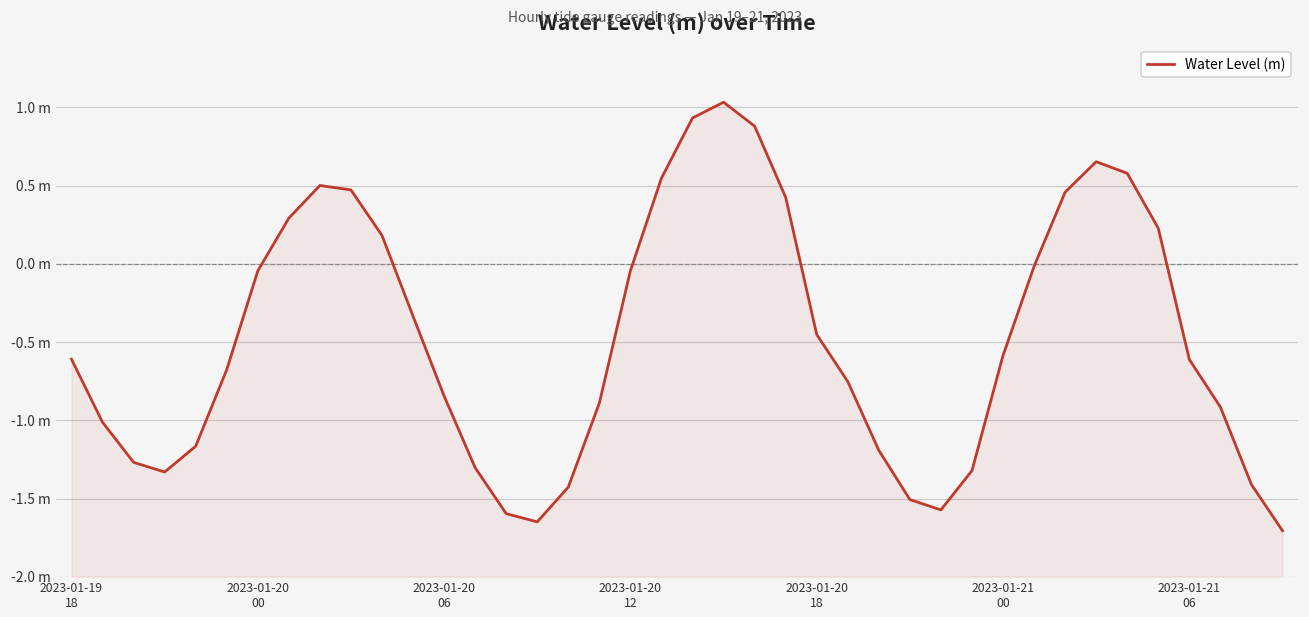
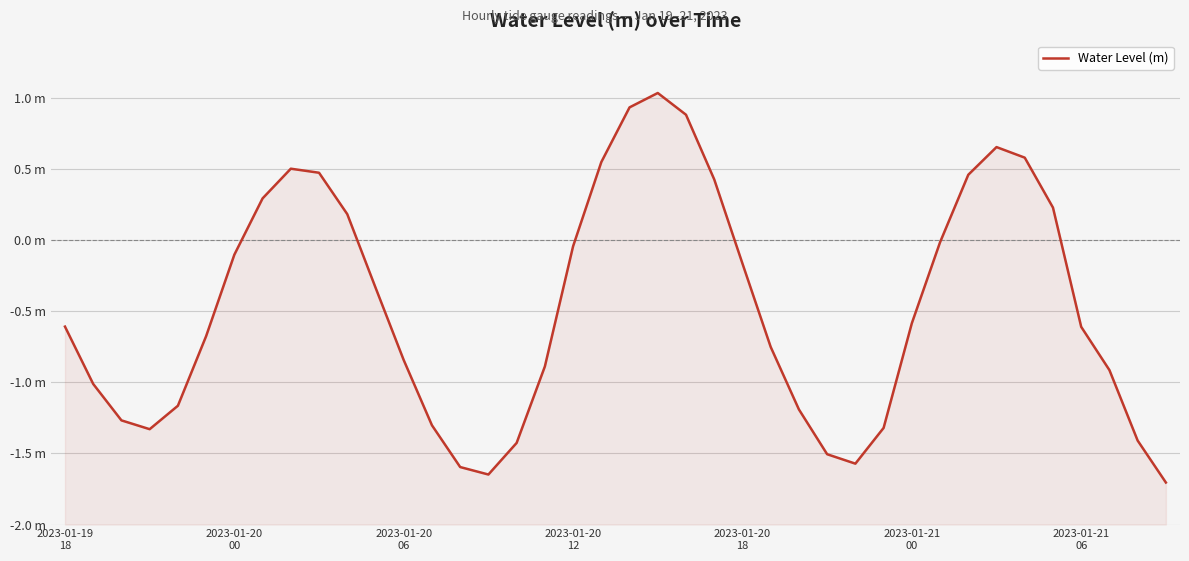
  {
    "2023-01-19 18": "-0.61 m",
-   "2023-01-20 00": "-0.05 m",
+   "2023-01-20 00": "-0.10 m",
    "2023-01-20 06": "-0.84 m",
    "2023-01-20 12": "-0.04 m",
-   "2023-01-20 18": "-0.45 m",
+   "2023-01-20 18": "-0.17 m",
    "2023-01-21 00": "-0.59 m",
    "2023-01-21 06": "-0.61 m"
  }
